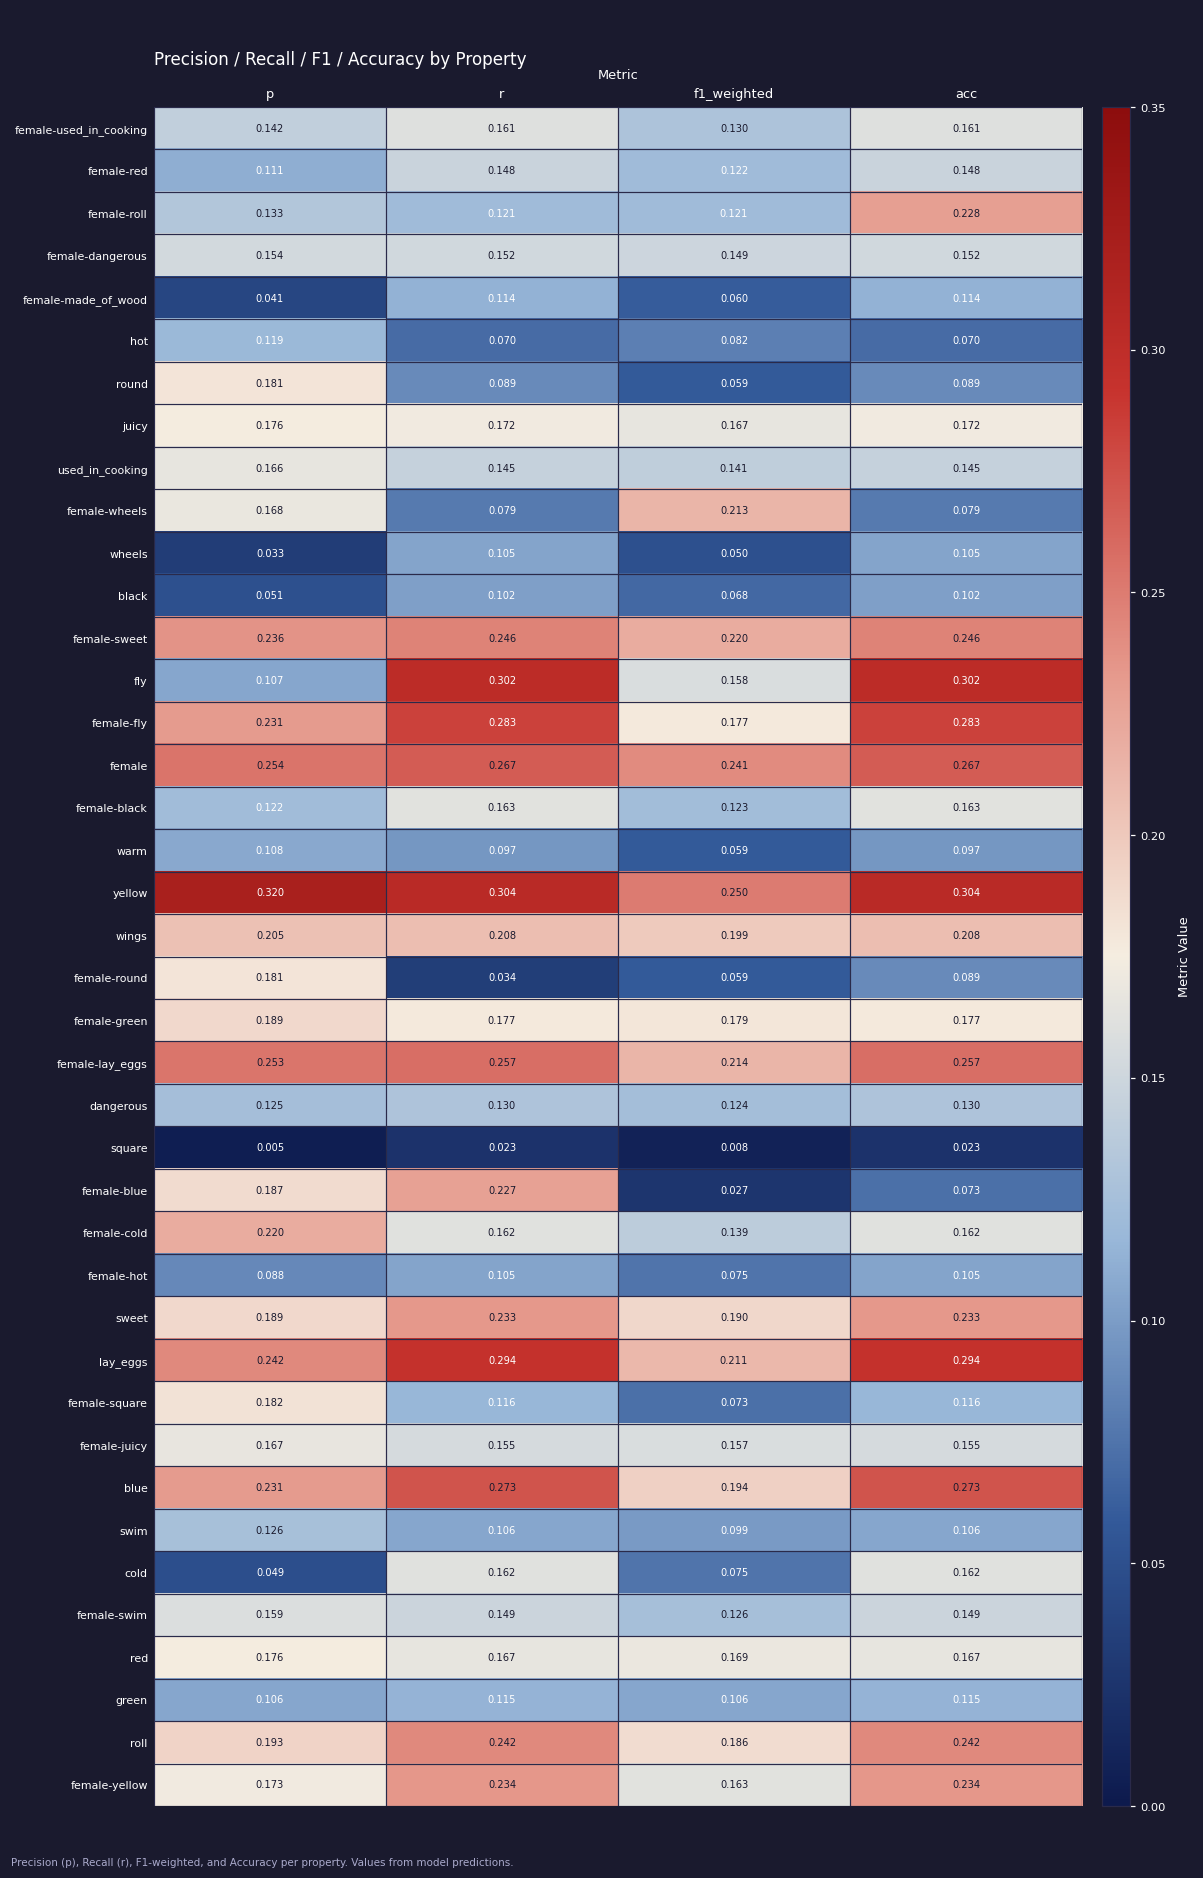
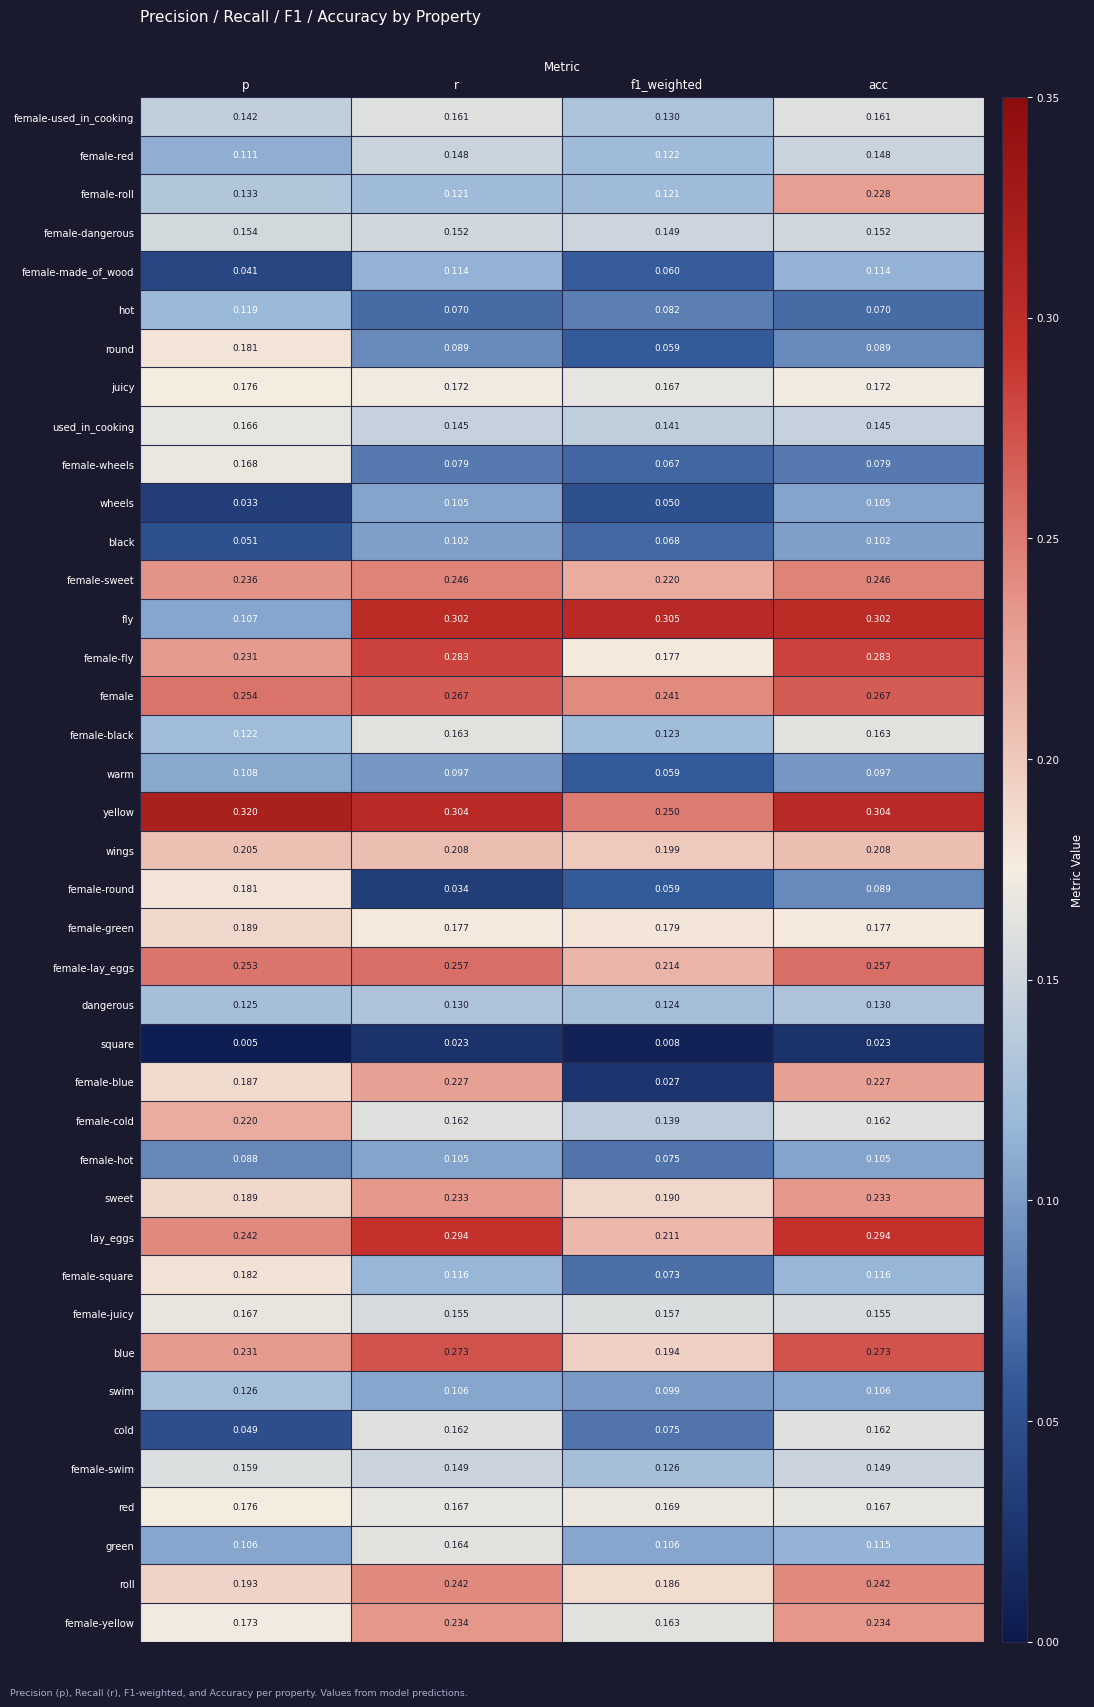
  {
    "female-used_in_cooking": {
      "p": 0.142,
      "r": 0.161,
      "f1_weighted": 0.130,
      "acc": 0.161
    },
    "female-red": {
      "p": 0.111,
      "r": 0.148,
      "f1_weighted": 0.122,
      "acc": 0.148
    },
    "female-roll": {
      "p": 0.133,
      "r": 0.121,
      "f1_weighted": 0.121,
      "acc": 0.228
    },
    "female-dangerous": {
      "p": 0.154,
      "r": 0.152,
      "f1_weighted": 0.149,
      "acc": 0.152
    },
    "female-made_of_wood": {
      "p": 0.041,
      "r": 0.114,
      "f1_weighted": 0.060,
      "acc": 0.114
    },
    "hot": {
      "p": 0.119,
      "r": 0.070,
      "f1_weighted": 0.082,
      "acc": 0.070
    },
    "round": {
      "p": 0.181,
      "r": 0.089,
      "f1_weighted": 0.059,
      "acc": 0.089
    },
    "juicy": {
      "p": 0.176,
      "r": 0.172,
      "f1_weighted": 0.167,
      "acc": 0.172
    },
    "used_in_cooking": {
      "p": 0.166,
      "r": 0.145,
      "f1_weighted": 0.141,
      "acc": 0.145
    },
    "female-wheels": {
      "p": 0.168,
      "r": 0.079,
-     "f1_weighted": 0.213,
+     "f1_weighted": 0.067,
      "acc": 0.079
    },
    "wheels": {
      "p": 0.033,
      "r": 0.105,
      "f1_weighted": 0.050,
      "acc": 0.105
    },
    "black": {
      "p": 0.051,
      "r": 0.102,
      "f1_weighted": 0.068,
      "acc": 0.102
    },
    "female-sweet": {
      "p": 0.236,
      "r": 0.246,
      "f1_weighted": 0.220,
      "acc": 0.246
    },
    "fly": {
      "p": 0.107,
      "r": 0.302,
-     "f1_weighted": 0.158,
+     "f1_weighted": 0.305,
      "acc": 0.302
    },
    "female-fly": {
      "p": 0.231,
      "r": 0.283,
      "f1_weighted": 0.177,
      "acc": 0.283
    },
    "female": {
      "p": 0.254,
      "r": 0.267,
      "f1_weighted": 0.241,
      "acc": 0.267
    },
    "female-black": {
      "p": 0.122,
      "r": 0.163,
      "f1_weighted": 0.123,
      "acc": 0.163
    },
    "warm": {
      "p": 0.108,
      "r": 0.097,
      "f1_weighted": 0.059,
      "acc": 0.097
    },
    "yellow": {
      "p": 0.320,
      "r": 0.304,
      "f1_weighted": 0.250,
      "acc": 0.304
    },
    "wings": {
      "p": 0.205,
      "r": 0.208,
      "f1_weighted": 0.199,
      "acc": 0.208
    },
    "female-round": {
      "p": 0.181,
      "r": 0.034,
      "f1_weighted": 0.059,
      "acc": 0.089
    },
    "female-green": {
      "p": 0.189,
      "r": 0.177,
      "f1_weighted": 0.179,
      "acc": 0.177
    },
    "female-lay_eggs": {
      "p": 0.253,
      "r": 0.257,
      "f1_weighted": 0.214,
      "acc": 0.257
    },
    "dangerous": {
      "p": 0.125,
      "r": 0.130,
      "f1_weighted": 0.124,
      "acc": 0.130
    },
    "square": {
      "p": 0.005,
      "r": 0.023,
      "f1_weighted": 0.008,
      "acc": 0.023
    },
    "female-blue": {
      "p": 0.187,
      "r": 0.227,
      "f1_weighted": 0.027,
-     "acc": 0.073
+     "acc": 0.227
    },
    "female-cold": {
      "p": 0.220,
      "r": 0.162,
      "f1_weighted": 0.139,
      "acc": 0.162
    },
    "female-hot": {
      "p": 0.088,
      "r": 0.105,
      "f1_weighted": 0.075,
      "acc": 0.105
    },
    "sweet": {
      "p": 0.189,
      "r": 0.233,
      "f1_weighted": 0.190,
      "acc": 0.233
    },
    "lay_eggs": {
      "p": 0.242,
      "r": 0.294,
      "f1_weighted": 0.211,
      "acc": 0.294
    },
    "female-square": {
      "p": 0.182,
      "r": 0.116,
      "f1_weighted": 0.073,
      "acc": 0.116
    },
    "female-juicy": {
      "p": 0.167,
      "r": 0.155,
      "f1_weighted": 0.157,
      "acc": 0.155
    },
    "blue": {
      "p": 0.231,
      "r": 0.273,
      "f1_weighted": 0.194,
      "acc": 0.273
    },
    "swim": {
      "p": 0.126,
      "r": 0.106,
      "f1_weighted": 0.099,
      "acc": 0.106
    },
    "cold": {
      "p": 0.049,
      "r": 0.162,
      "f1_weighted": 0.075,
      "acc": 0.162
    },
    "female-swim": {
      "p": 0.159,
      "r": 0.149,
      "f1_weighted": 0.126,
      "acc": 0.149
    },
    "red": {
      "p": 0.176,
      "r": 0.167,
      "f1_weighted": 0.169,
      "acc": 0.167
    },
    "green": {
      "p": 0.106,
-     "r": 0.115,
+     "r": 0.164,
      "f1_weighted": 0.106,
      "acc": 0.115
    },
    "roll": {
      "p": 0.193,
      "r": 0.242,
      "f1_weighted": 0.186,
      "acc": 0.242
    },
    "female-yellow": {
      "p": 0.173,
      "r": 0.234,
      "f1_weighted": 0.163,
      "acc": 0.234
    }
  }
